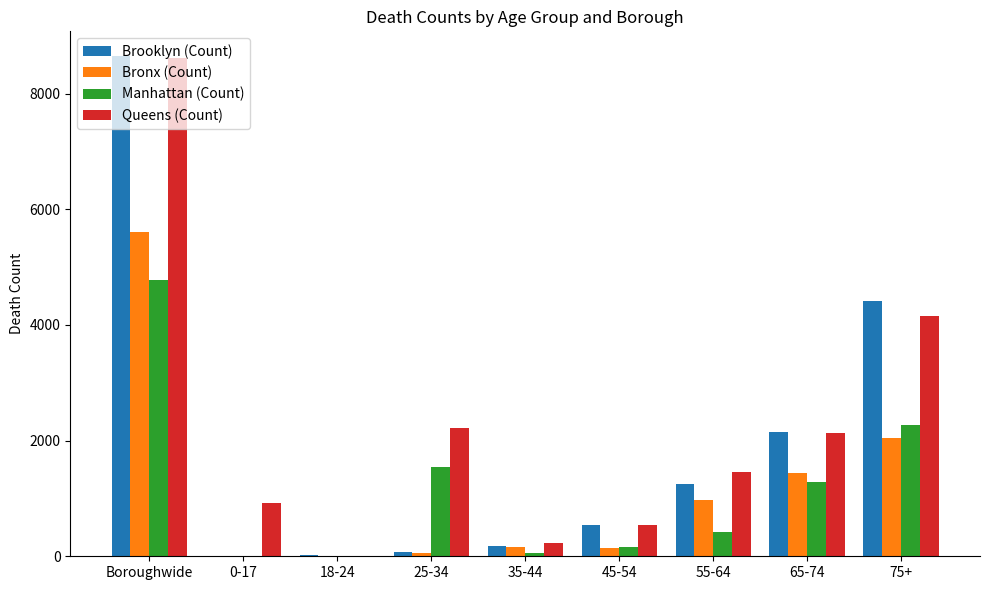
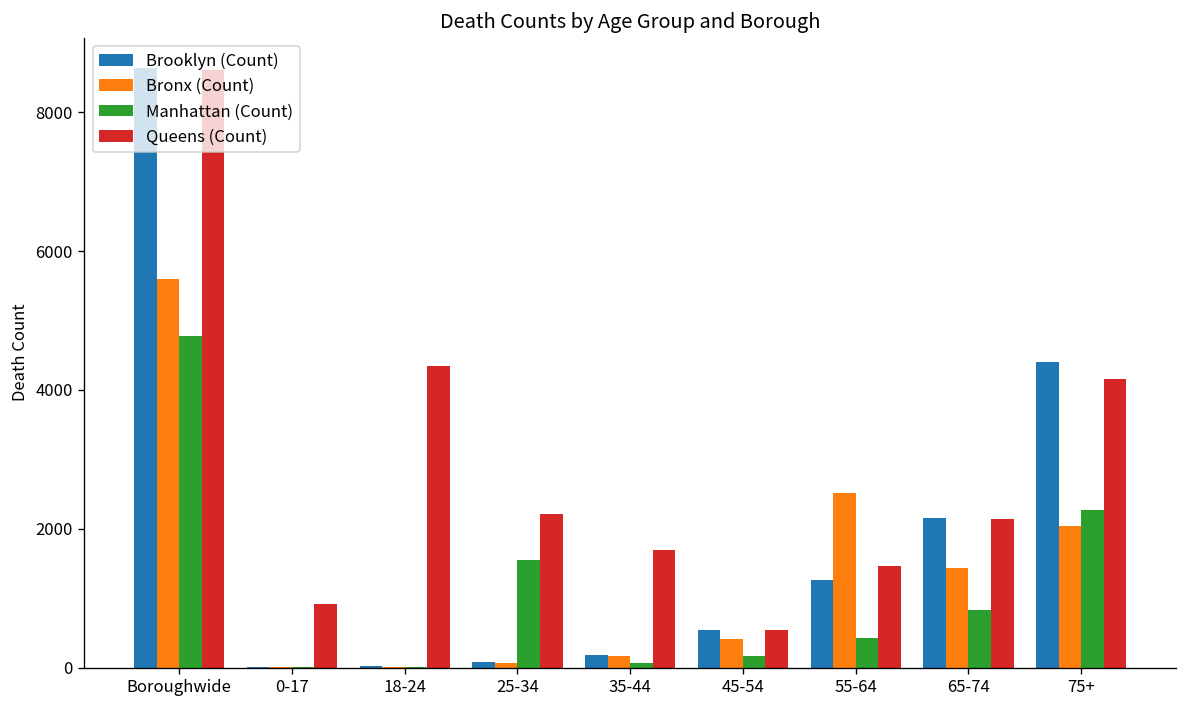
  {
    "Brooklyn (Count)": {
      "25-34": 100,
      "35-44": 200,
      "45-54": 500,
      "55-64": 1300,
      "65-74": 2200,
      "75+": 4400
    },
    "Bronx (Count)": {
      "Boroughwide": 5600,
      "25-34": 100,
      "35-44": 200,
-     "45-54": 200,
-     "55-64": 1000,
+     "45-54": 400,
+     "55-64": 2500,
      "65-74": 1400,
      "75+": 2000
    },
    "Manhattan (Count)": {
      "Boroughwide": 4800,
      "25-34": 1600,
      "35-44": 100,
      "45-54": 200,
      "55-64": 400,
-     "65-74": 1300,
+     "65-74": 800,
      "75+": 2300
    },
    "Queens (Count)": {
      "0-17": 900,
-     "18-24": 0,
+     "18-24": 4300,
      "25-34": 2200,
-     "35-44": 200,
+     "35-44": 1700,
      "45-54": 500,
      "55-64": 1500,
      "65-74": 2100,
      "75+": 4200
    }
  }
